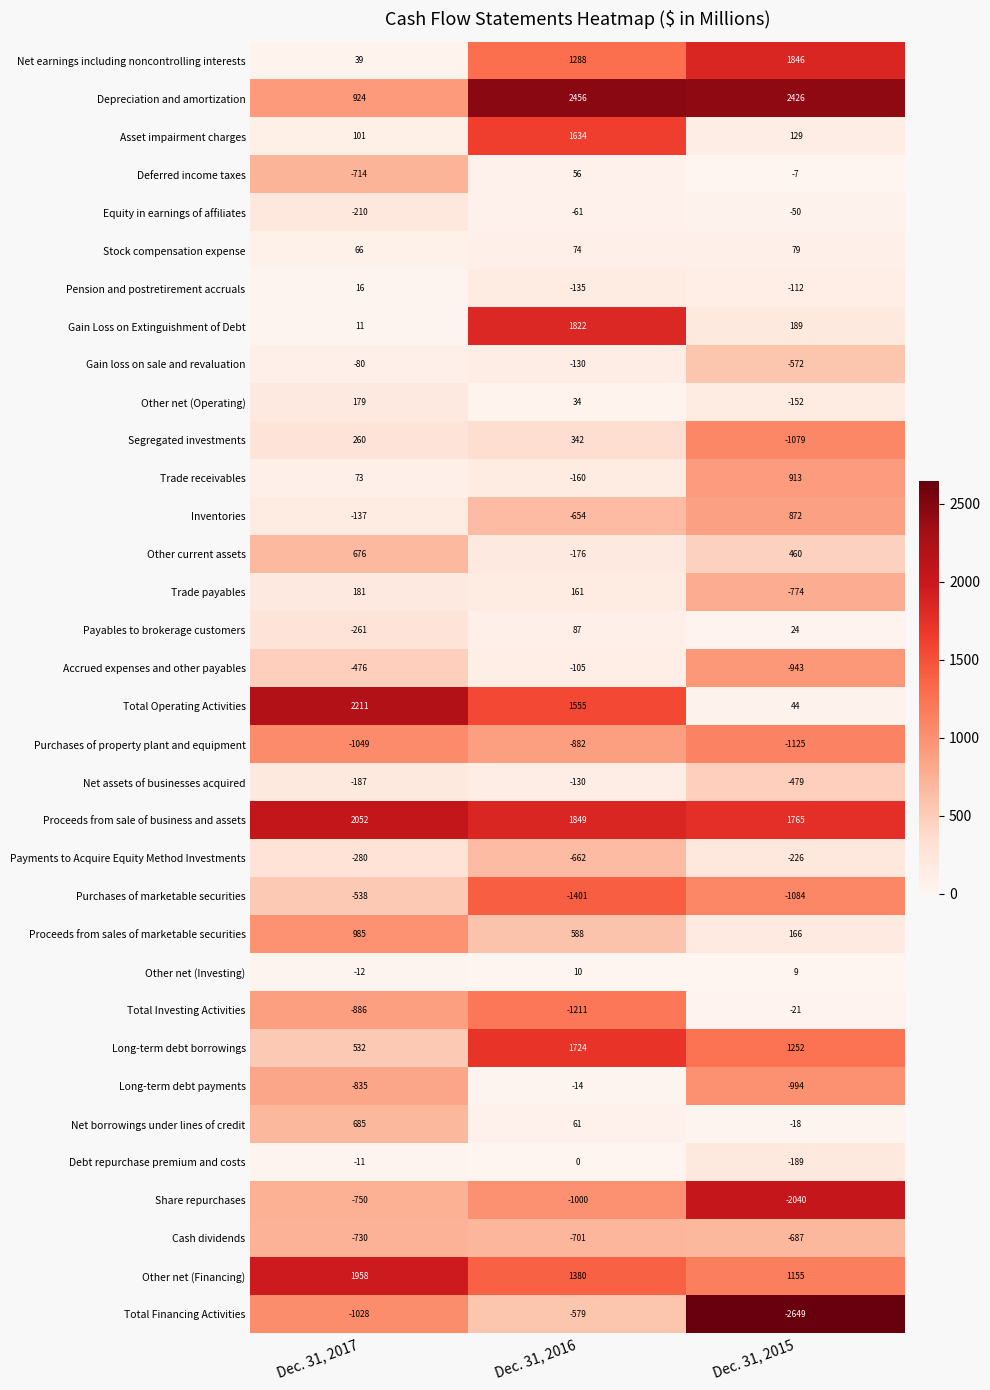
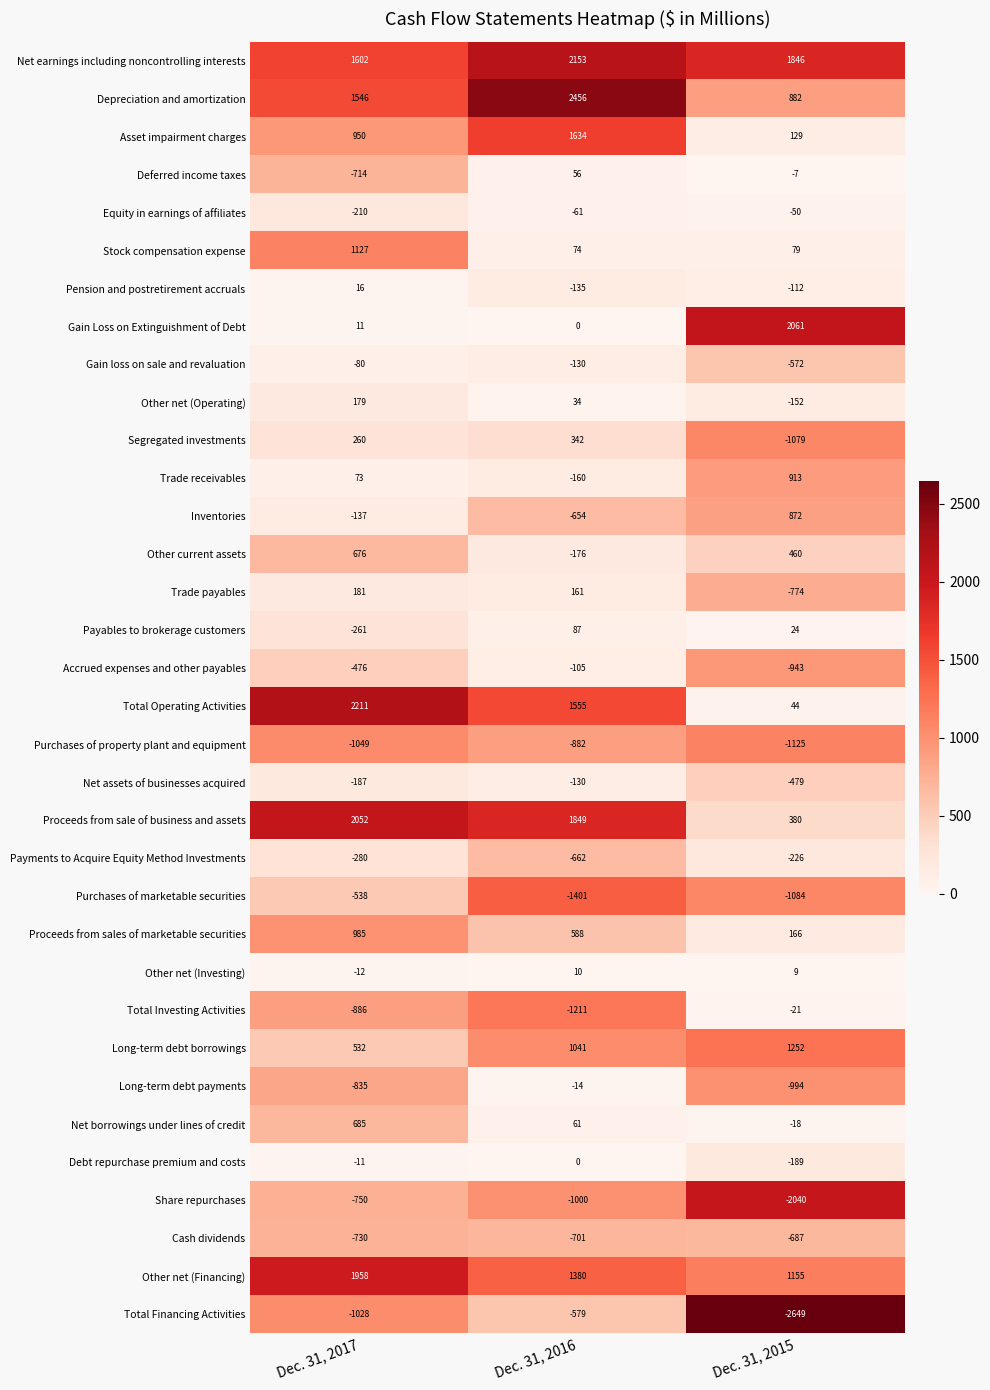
  {
    "Net earnings including noncontrolling interests": {
-     "Dec. 31, 2017": 39,
-     "Dec. 31, 2016": 1288,
+     "Dec. 31, 2017": 1602,
+     "Dec. 31, 2016": 2153,
      "Dec. 31, 2015": 1846
    },
    "Depreciation and amortization": {
-     "Dec. 31, 2017": 924,
+     "Dec. 31, 2017": 1546,
      "Dec. 31, 2016": 2456,
-     "Dec. 31, 2015": 2426
+     "Dec. 31, 2015": 882
    },
    "Asset impairment charges": {
-     "Dec. 31, 2017": 101,
+     "Dec. 31, 2017": 950,
      "Dec. 31, 2016": 1634,
      "Dec. 31, 2015": 129
    },
    "Deferred income taxes": {
      "Dec. 31, 2017": -714,
      "Dec. 31, 2016": 56,
      "Dec. 31, 2015": -7
    },
    "Equity in earnings of affiliates": {
      "Dec. 31, 2017": -210,
      "Dec. 31, 2016": -61,
      "Dec. 31, 2015": -50
    },
    "Stock compensation expense": {
-     "Dec. 31, 2017": 66,
+     "Dec. 31, 2017": 1127,
      "Dec. 31, 2016": 74,
      "Dec. 31, 2015": 79
    },
    "Pension and postretirement accruals": {
      "Dec. 31, 2017": 16,
      "Dec. 31, 2016": -135,
      "Dec. 31, 2015": -112
    },
    "Gain Loss on Extinguishment of Debt": {
      "Dec. 31, 2017": 11,
-     "Dec. 31, 2016": 1822,
-     "Dec. 31, 2015": 189
+     "Dec. 31, 2016": 0,
+     "Dec. 31, 2015": 2061
    },
    "Gain loss on sale and revaluation": {
      "Dec. 31, 2017": -80,
      "Dec. 31, 2016": -130,
      "Dec. 31, 2015": -572
    },
    "Other net (Operating)": {
      "Dec. 31, 2017": 179,
      "Dec. 31, 2016": 34,
      "Dec. 31, 2015": -152
    },
    "Segregated investments": {
      "Dec. 31, 2017": 260,
      "Dec. 31, 2016": 342,
      "Dec. 31, 2015": -1079
    },
    "Trade receivables": {
      "Dec. 31, 2017": 73,
      "Dec. 31, 2016": -160,
      "Dec. 31, 2015": 913
    },
    "Inventories": {
      "Dec. 31, 2017": -137,
      "Dec. 31, 2016": -654,
      "Dec. 31, 2015": 872
    },
    "Other current assets": {
      "Dec. 31, 2017": 676,
      "Dec. 31, 2016": -176,
      "Dec. 31, 2015": 460
    },
    "Trade payables": {
      "Dec. 31, 2017": 181,
      "Dec. 31, 2016": 161,
      "Dec. 31, 2015": -774
    },
    "Payables to brokerage customers": {
      "Dec. 31, 2017": -261,
      "Dec. 31, 2016": 87,
      "Dec. 31, 2015": 24
    },
    "Accrued expenses and other payables": {
      "Dec. 31, 2017": -476,
      "Dec. 31, 2016": -105,
      "Dec. 31, 2015": -943
    },
    "Total Operating Activities": {
      "Dec. 31, 2017": 2211,
      "Dec. 31, 2016": 1555,
      "Dec. 31, 2015": 44
    },
    "Purchases of property plant and equipment": {
      "Dec. 31, 2017": -1049,
      "Dec. 31, 2016": -882,
      "Dec. 31, 2015": -1125
    },
    "Net assets of businesses acquired": {
      "Dec. 31, 2017": -187,
      "Dec. 31, 2016": -130,
      "Dec. 31, 2015": -479
    },
    "Proceeds from sale of business and assets": {
      "Dec. 31, 2017": 2052,
      "Dec. 31, 2016": 1849,
-     "Dec. 31, 2015": 1765
+     "Dec. 31, 2015": 380
    },
    "Payments to Acquire Equity Method Investments": {
      "Dec. 31, 2017": -280,
      "Dec. 31, 2016": -662,
      "Dec. 31, 2015": -226
    },
    "Purchases of marketable securities": {
      "Dec. 31, 2017": -538,
      "Dec. 31, 2016": -1401,
      "Dec. 31, 2015": -1084
    },
    "Proceeds from sales of marketable securities": {
      "Dec. 31, 2017": 985,
      "Dec. 31, 2016": 588,
      "Dec. 31, 2015": 166
    },
    "Other net (Investing)": {
      "Dec. 31, 2017": -12,
      "Dec. 31, 2016": 10,
      "Dec. 31, 2015": 9
    },
    "Total Investing Activities": {
      "Dec. 31, 2017": -886,
      "Dec. 31, 2016": -1211,
      "Dec. 31, 2015": -21
    },
    "Long-term debt borrowings": {
      "Dec. 31, 2017": 532,
-     "Dec. 31, 2016": 1724,
+     "Dec. 31, 2016": 1041,
      "Dec. 31, 2015": 1252
    },
    "Long-term debt payments": {
      "Dec. 31, 2017": -835,
      "Dec. 31, 2016": -14,
      "Dec. 31, 2015": -994
    },
    "Net borrowings under lines of credit": {
      "Dec. 31, 2017": 685,
      "Dec. 31, 2016": 61,
      "Dec. 31, 2015": -18
    },
    "Debt repurchase premium and costs": {
      "Dec. 31, 2017": -11,
      "Dec. 31, 2016": 0,
      "Dec. 31, 2015": -189
    },
    "Share repurchases": {
      "Dec. 31, 2017": -750,
      "Dec. 31, 2016": -1000,
      "Dec. 31, 2015": -2040
    },
    "Cash dividends": {
      "Dec. 31, 2017": -730,
      "Dec. 31, 2016": -701,
      "Dec. 31, 2015": -687
    },
    "Other net (Financing)": {
      "Dec. 31, 2017": 1958,
      "Dec. 31, 2016": 1380,
      "Dec. 31, 2015": 1155
    },
    "Total Financing Activities": {
      "Dec. 31, 2017": -1028,
      "Dec. 31, 2016": -579,
      "Dec. 31, 2015": -2649
    }
  }
